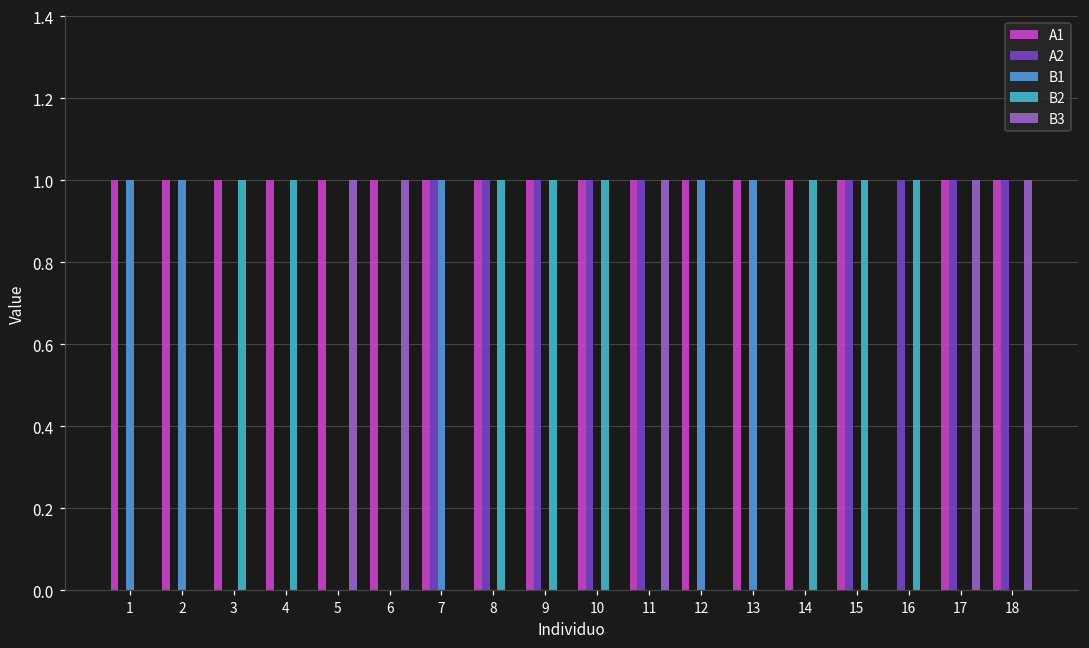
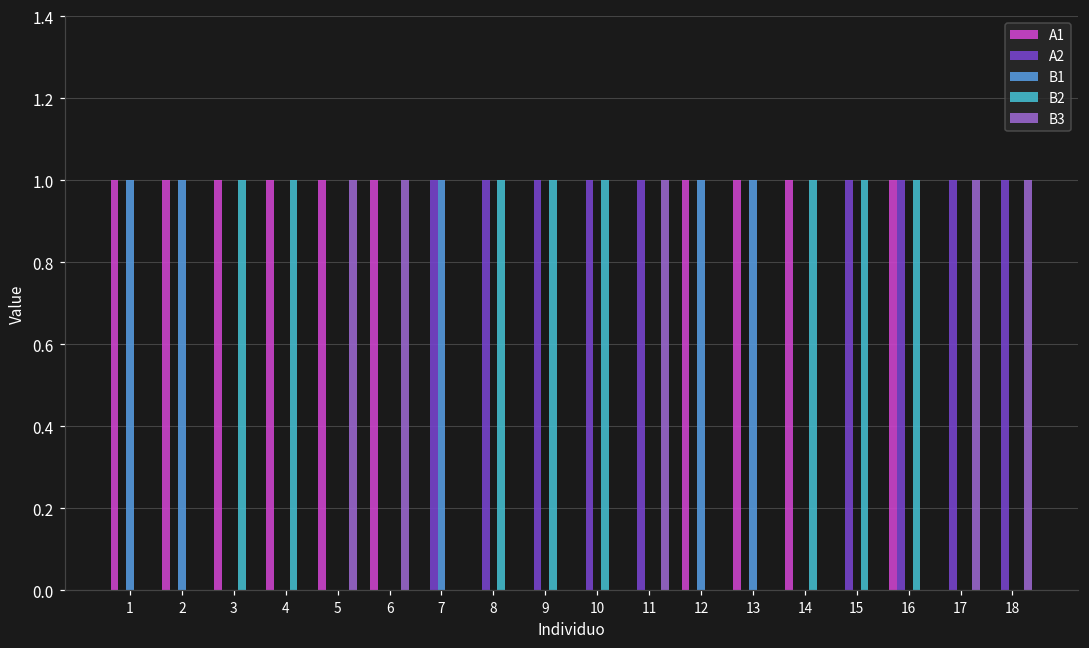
  {
    "A1": {
      "1": 1,
      "2": 1,
      "3": 1,
      "4": 1,
      "5": 1,
      "6": 1,
-     "7": 1,
-     "8": 1,
-     "9": 1,
-     "10": 1,
-     "11": 1,
+     "7": 0,
+     "8": 0,
+     "9": 0,
+     "10": 0,
+     "11": 0,
      "12": 1,
      "13": 1,
      "14": 1,
-     "15": 1,
-     "16": 0,
-     "17": 1,
-     "18": 1
+     "15": 0,
+     "16": 1,
+     "17": 0,
+     "18": 0
    }
  }
